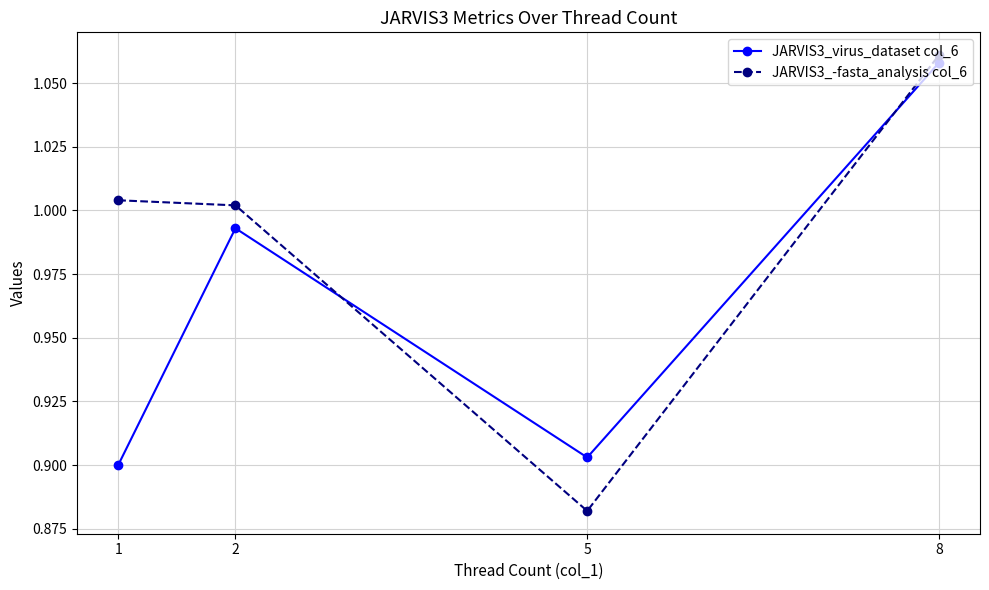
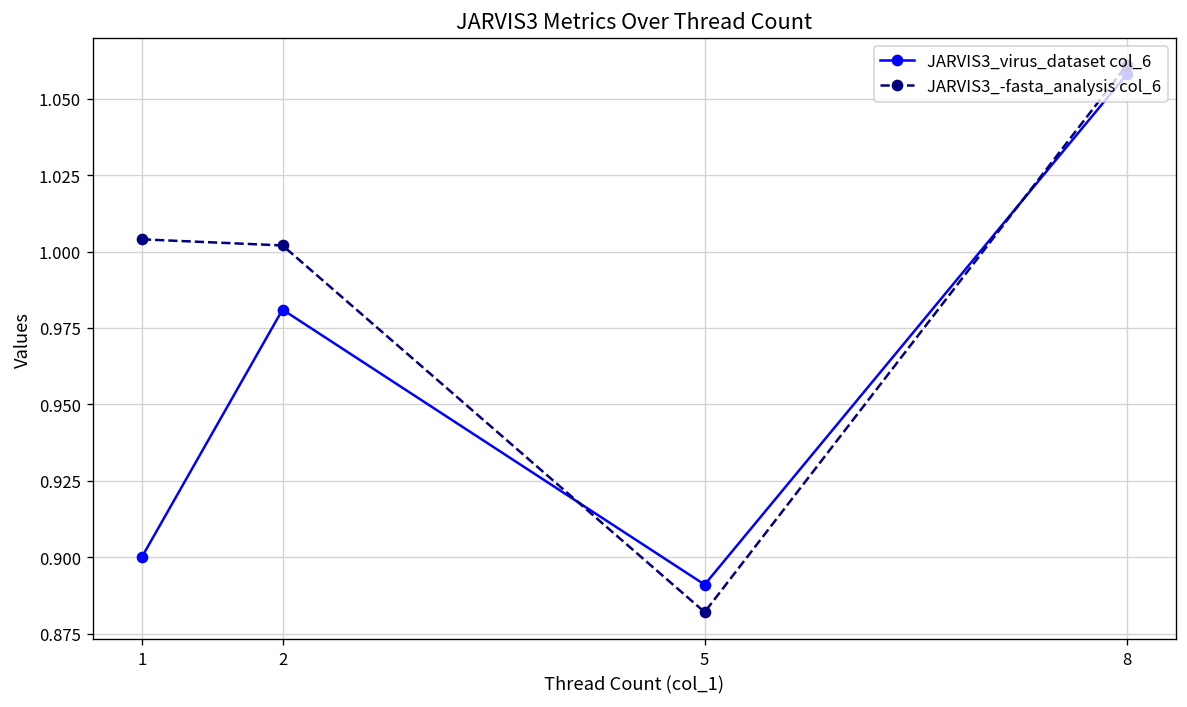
  {
    "JARVIS3_virus_dataset col_6": {
      "1": 0.900,
-     "2": 0.993,
-     "5": 0.903
+     "2": 0.981,
+     "5": 0.891
    },
    "JARVIS3_-fasta_analysis col_6": {
      "1": 1.004,
      "2": 1.002,
      "5": 0.882
    }
  }
